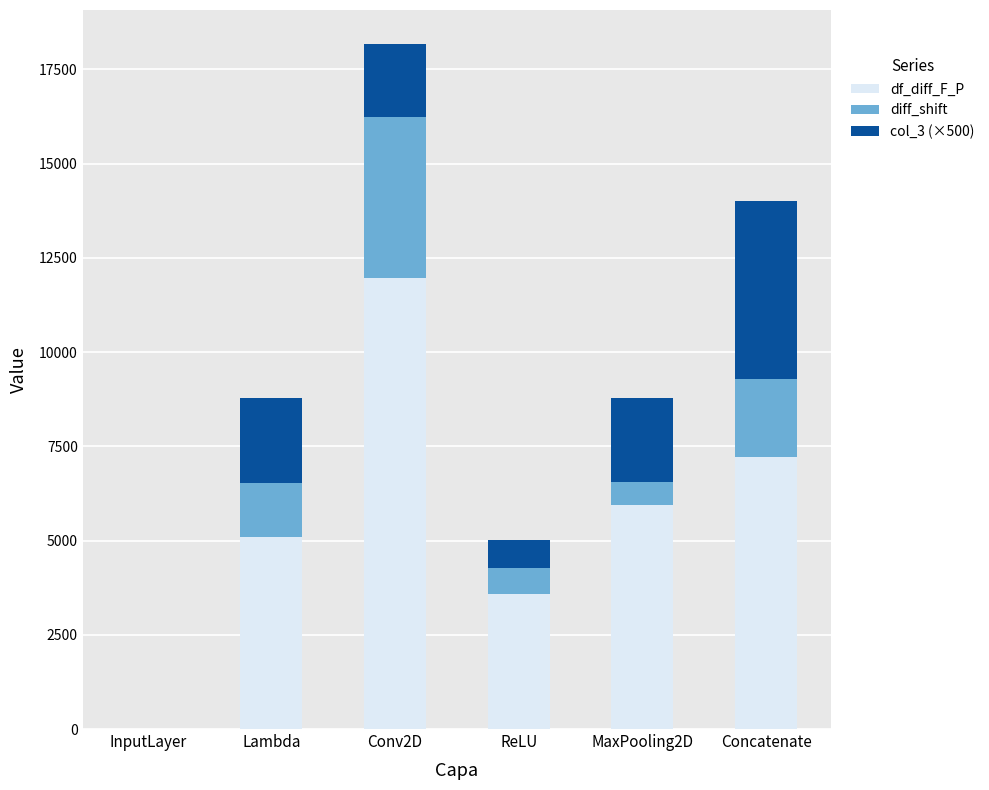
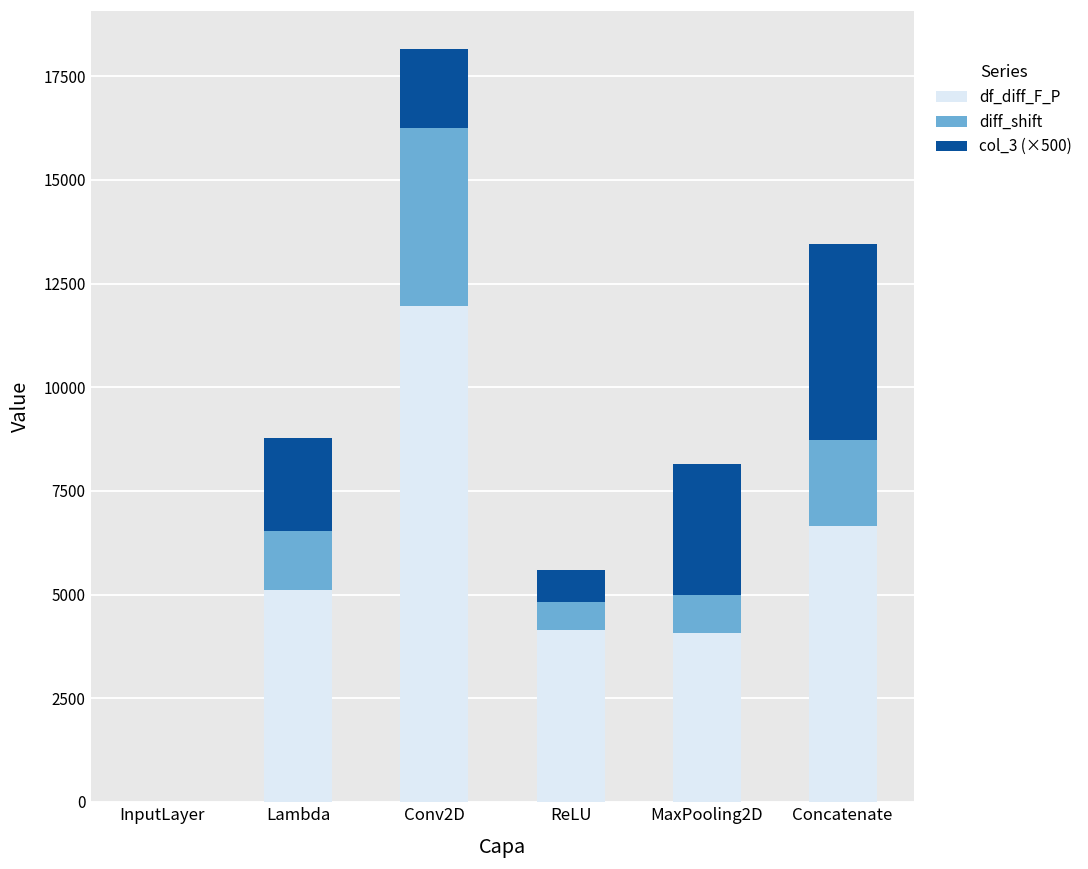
  {
    "df_diff_F_P": {
      "InputLayer": 0,
      "Lambda": 5100,
      "Conv2D": 12000,
-     "ReLU": 3600,
-     "MaxPooling2D": 5900,
-     "Concatenate": 7200
+     "ReLU": 4100,
+     "MaxPooling2D": 4100,
+     "Concatenate": 6700
    },
    "diff_shift": {
      "InputLayer": 0,
      "Lambda": 1400,
      "Conv2D": 4300,
      "ReLU": 700,
-     "MaxPooling2D": 600,
+     "MaxPooling2D": 900,
      "Concatenate": 2100
    },
    "col_3 (×500)": {
      "InputLayer": 0,
      "Lambda": 2200,
      "Conv2D": 1900,
      "ReLU": 800,
-     "MaxPooling2D": 2200,
+     "MaxPooling2D": 3200,
      "Concatenate": 4700
    }
  }
